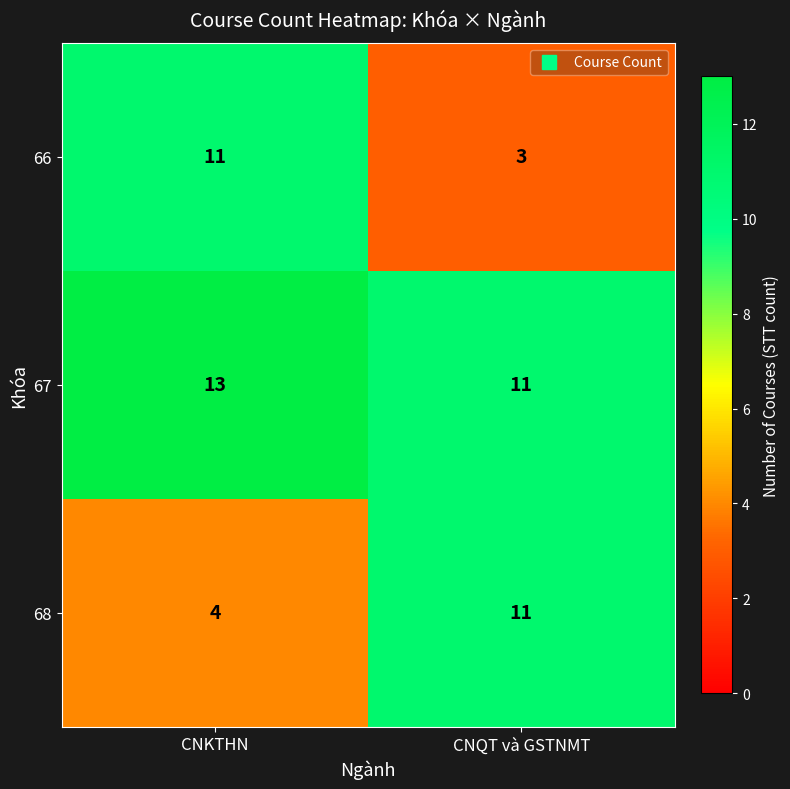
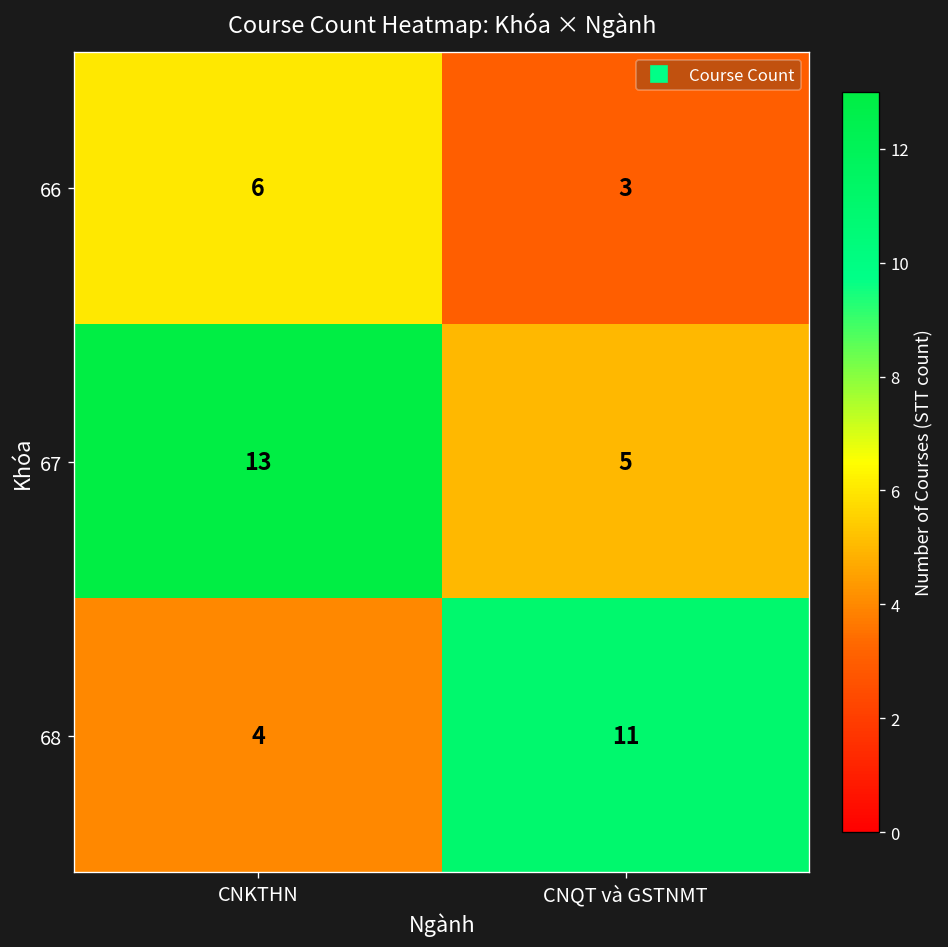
  {
    "66": {
-     "CNKTHN": 11,
+     "CNKTHN": 6,
      "CNQT và GSTNMT": 3
    },
    "67": {
      "CNKTHN": 13,
-     "CNQT và GSTNMT": 11
+     "CNQT và GSTNMT": 5
    },
    "68": {
      "CNKTHN": 4,
      "CNQT và GSTNMT": 11
    }
  }
